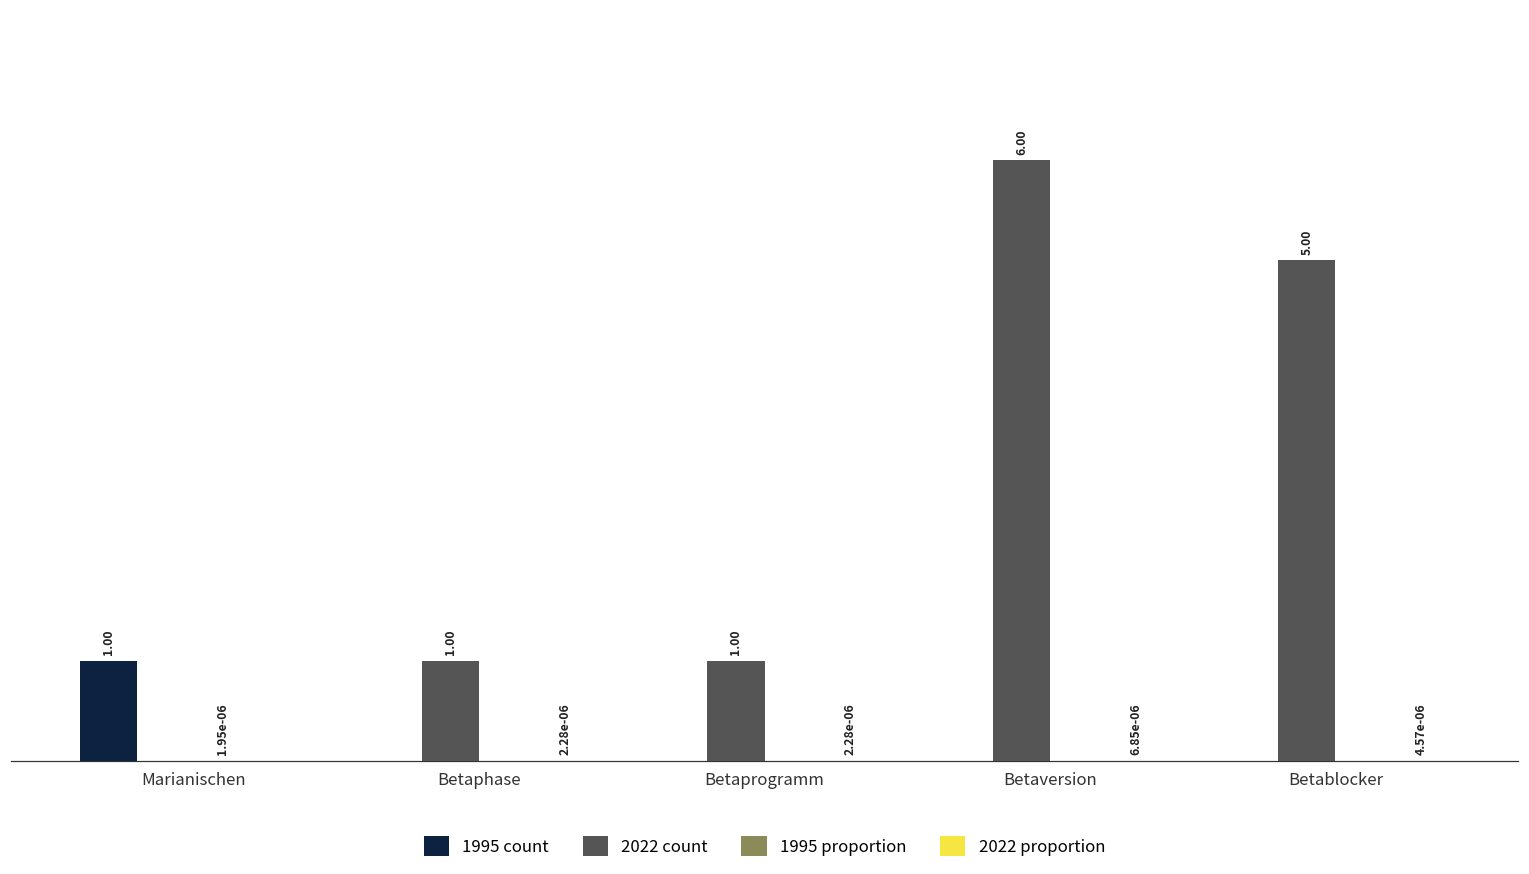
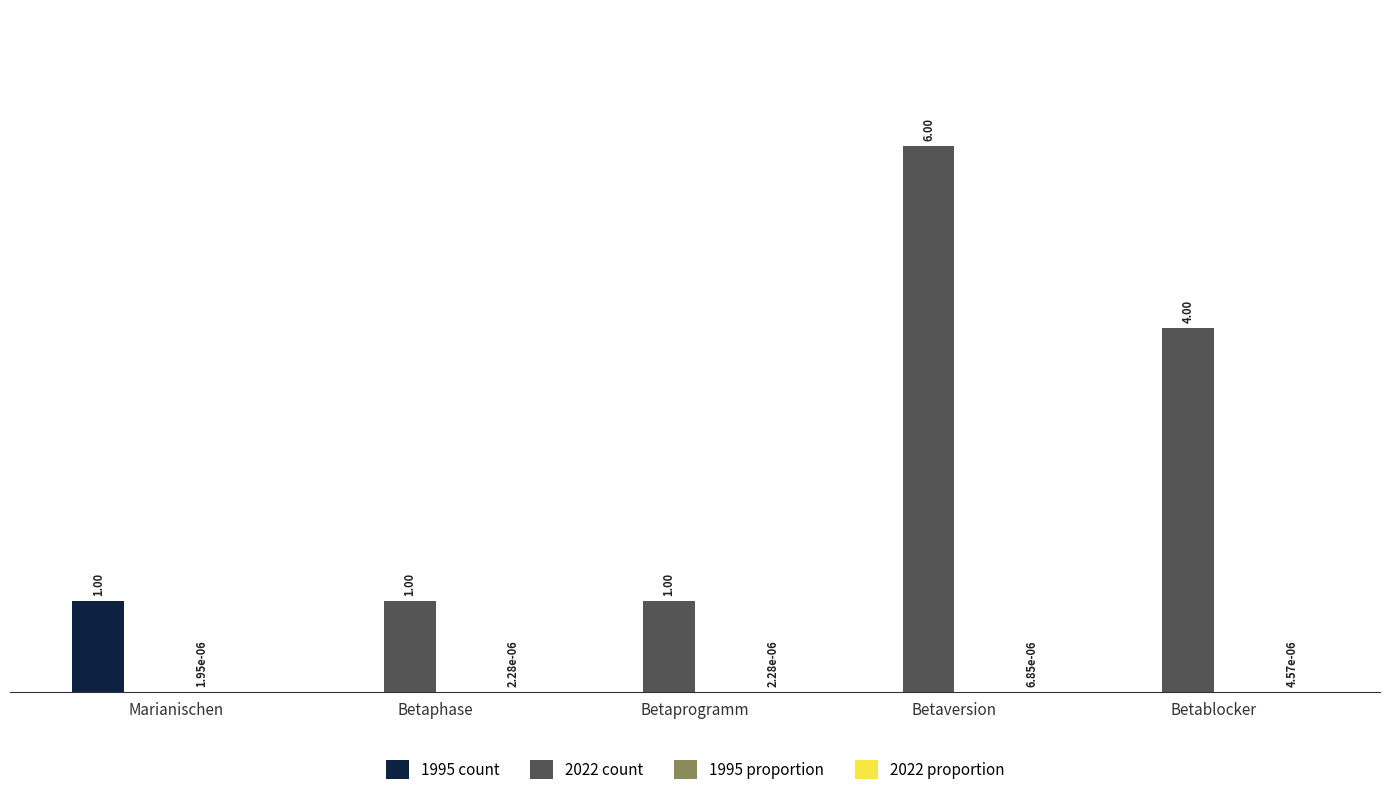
  {
    "1995 count": {
      "Marianischen": "1.00"
    },
    "2022 count": {
      "Betaphase": "1.00",
      "Betaprogramm": "1.00",
      "Betaversion": "6.00",
-     "Betablocker": "5.00"
+     "Betablocker": "4.00"
    },
    "1995 proportion": {
      "Marianischen": "1.95e-06"
    },
    "2022 proportion": {
      "Betaphase": "2.28e-06",
      "Betaprogramm": "2.28e-06",
      "Betaversion": "6.85e-06",
      "Betablocker": "4.57e-06"
    }
  }
